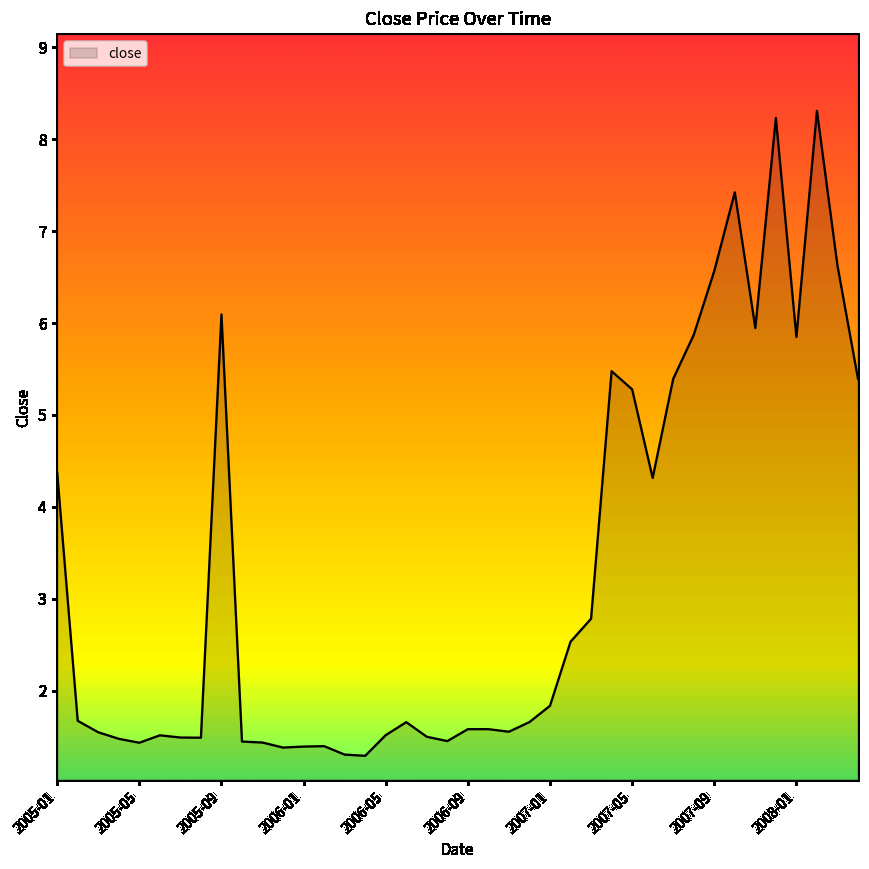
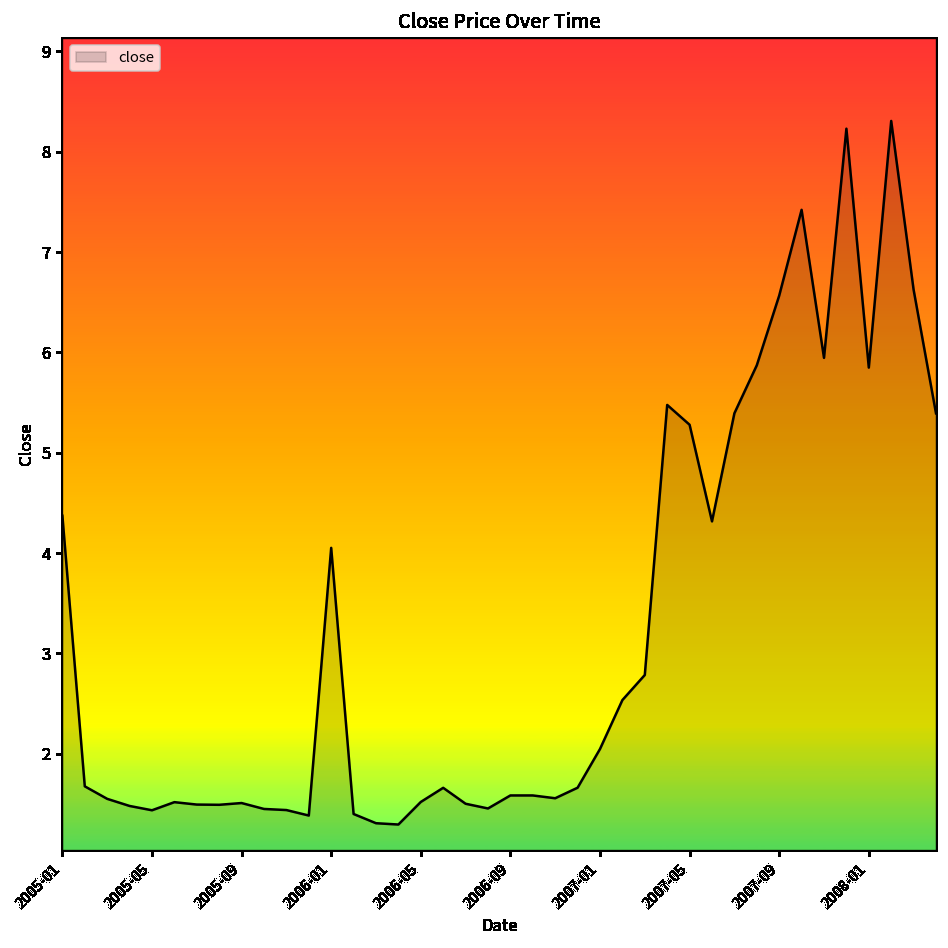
  {
    "2005-01": 4.4,
    "2005-05": 1.4,
-   "2005-09": 6.1,
-   "2006-01": 1.4,
+   "2005-09": 1.5,
+   "2006-01": 4.1,
    "2006-05": 1.5,
    "2006-09": 1.6,
-   "2007-01": 1.8,
+   "2007-01": 2.0,
    "2007-05": 5.3,
    "2007-09": 6.6,
    "2008-01": 5.8
  }
